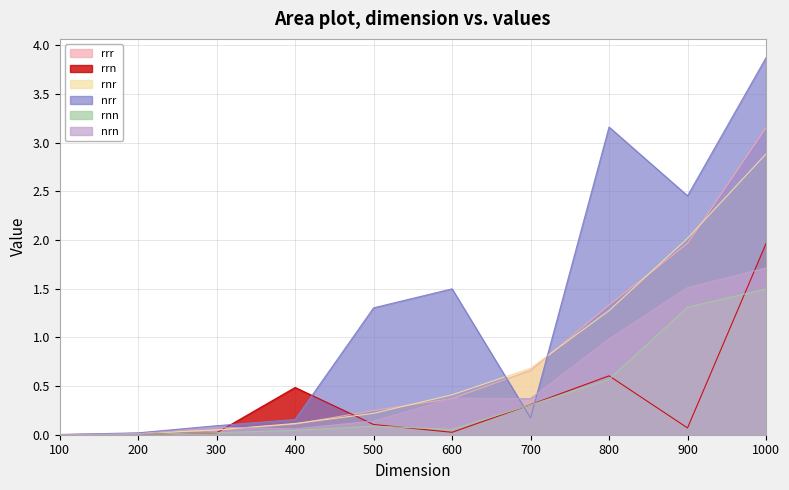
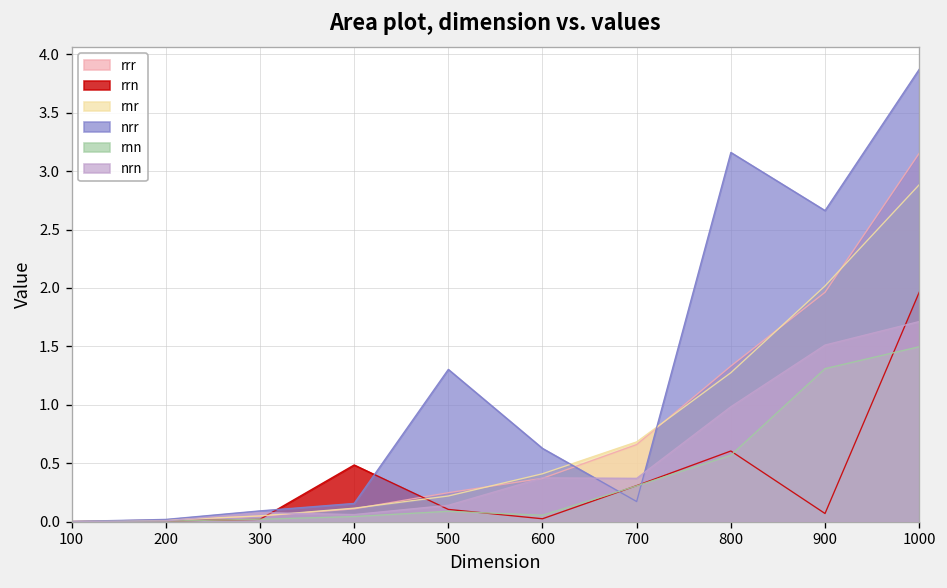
  {
    "rrn": {
      "400": 0.5,
      "600": 0.0,
      "800": 0.6,
      "900": 0.1,
      "1000": 2.0
    },
    "nrr": {
      "400": 0.2,
      "500": 1.3,
-     "600": 1.5,
+     "600": 0.6,
      "700": 0.2,
      "800": 3.2,
-     "900": 2.5,
+     "900": 2.7,
      "1000": 3.9
    },
    "rnn": {
      "600": 0.1,
      "800": 0.6,
      "900": 1.3,
      "1000": 1.5
    }
  }
